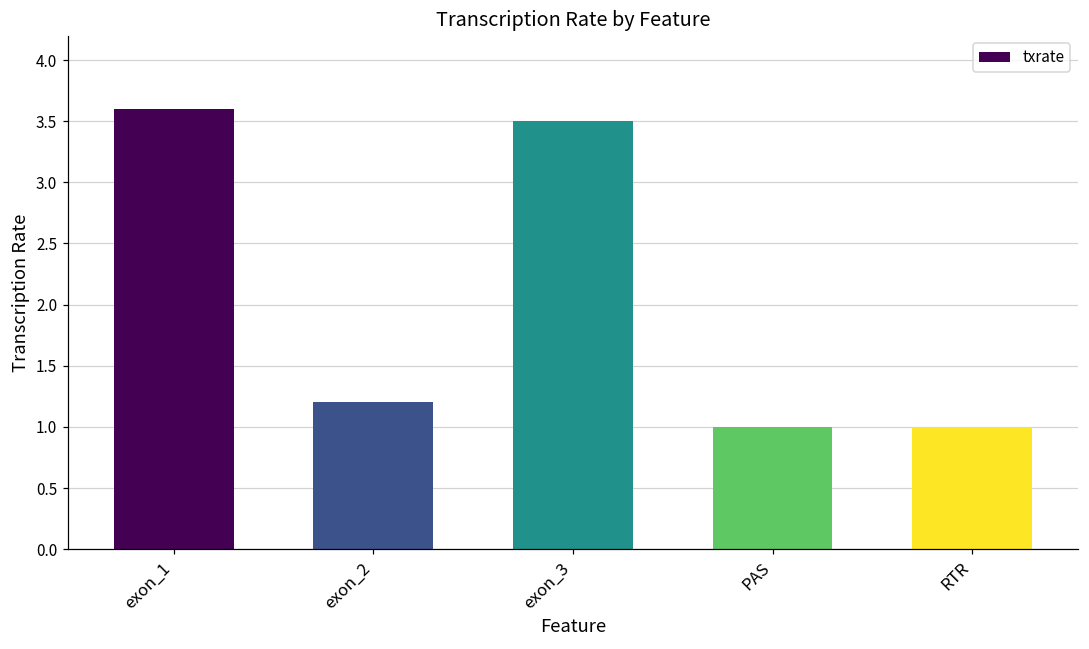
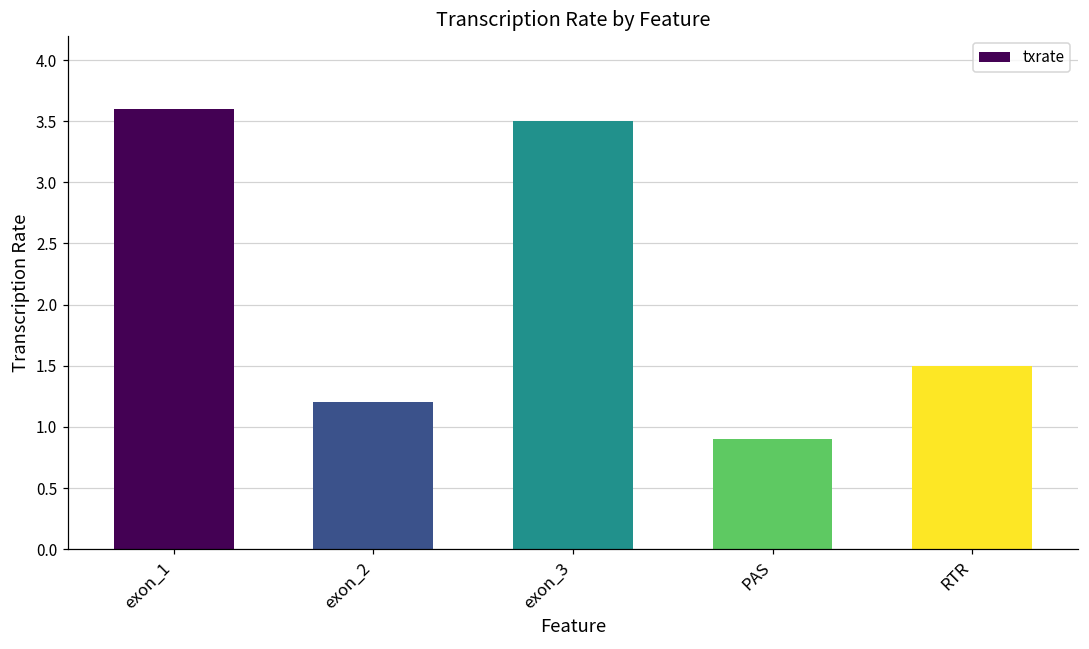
  {
    "exon_1": 3.6,
    "exon_2": 1.2,
    "exon_3": 3.5,
-   "PAS": 1.0,
-   "RTR": 1.0
+   "PAS": 0.9,
+   "RTR": 1.5
  }
